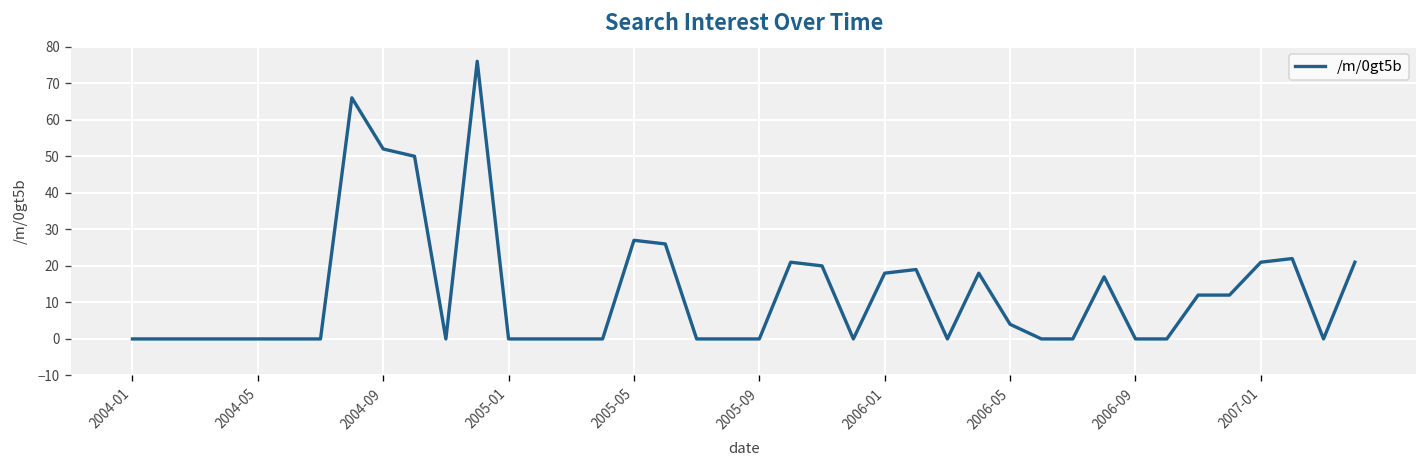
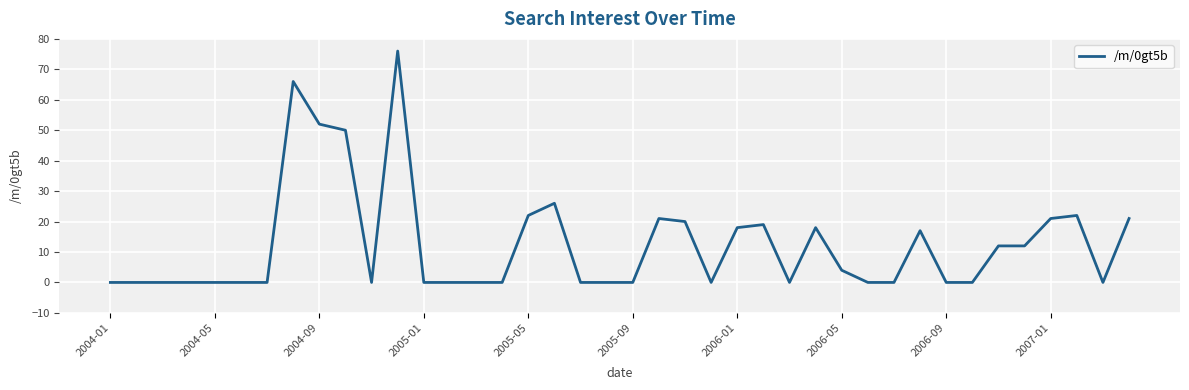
  {
    "2004-01": 0,
    "2004-05": 0,
    "2004-09": 52,
    "2005-01": 0,
-   "2005-05": 27,
+   "2005-05": 22,
    "2005-09": 0,
    "2006-01": 18,
    "2006-05": 4,
    "2006-09": 0,
    "2007-01": 21
  }
